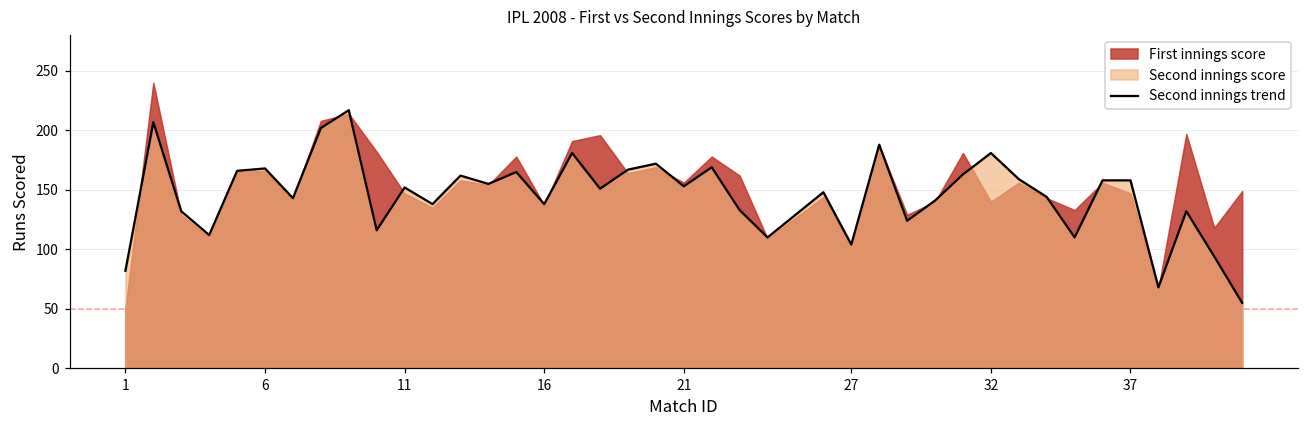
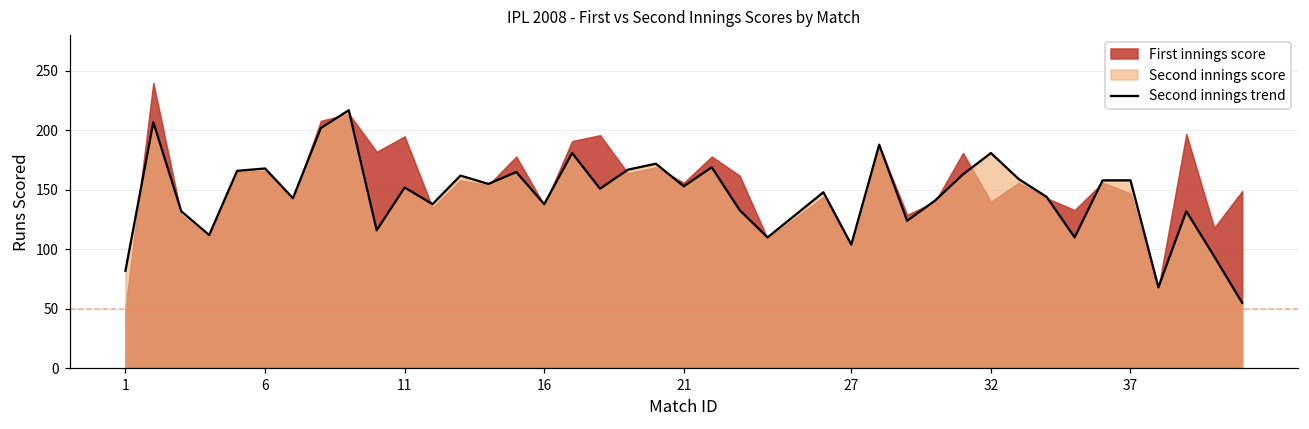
  {
    "First innings score": {
      "1": 50,
-     "11": 147,
+     "11": 195,
      "21": 156,
      "32": 140,
      "37": 147
    },
    "Second innings score": {
      "1": 82,
      "11": 152,
      "21": 153,
      "32": 181,
      "37": 158
    }
  }
